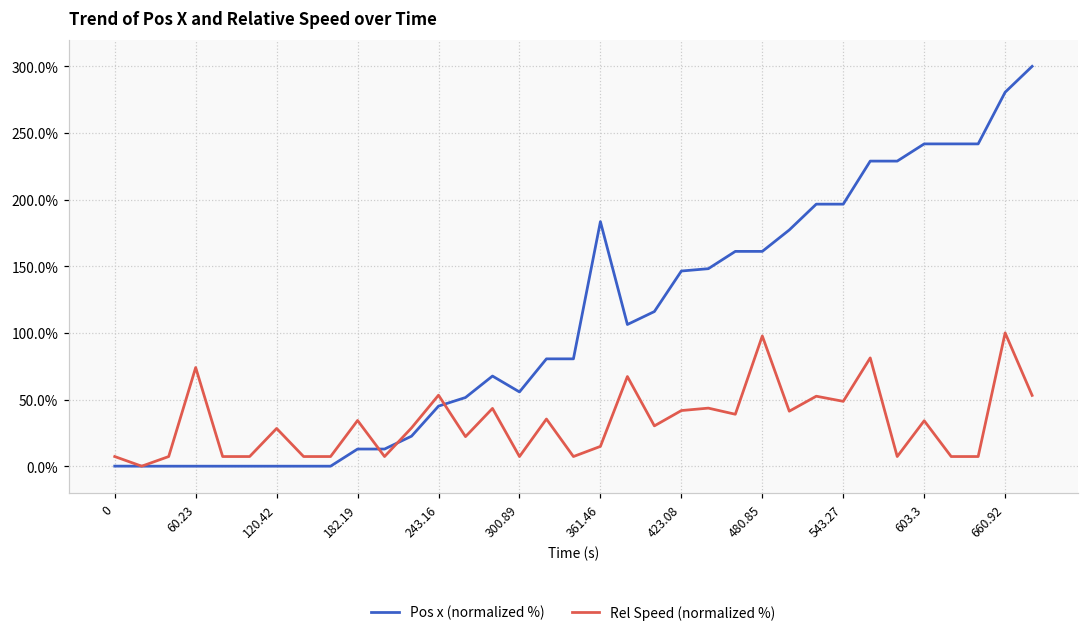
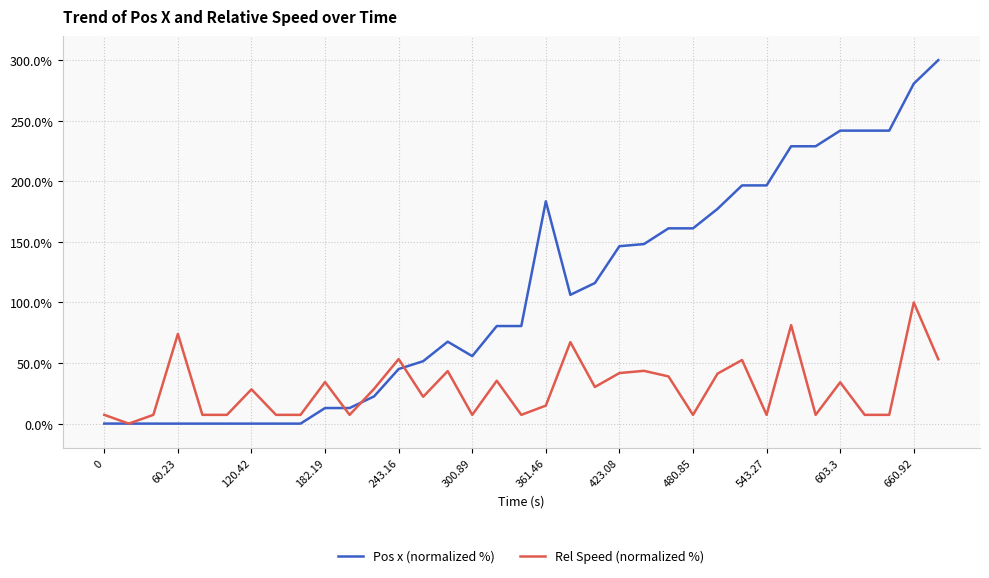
  {
    "Pos x (normalized %)": {
      "0": "0%",
      "60.23": "0%",
      "120.42": "0%",
      "182.19": "13%",
      "243.16": "45%",
      "300.89": "56%",
      "361.46": "183%",
      "423.08": "146%",
      "480.85": "161%",
      "543.27": "197%",
      "603.3": "242%",
      "660.92": "281%"
    },
    "Rel Speed (normalized %)": {
      "0": "7%",
      "60.23": "74%",
      "120.42": "28%",
      "182.19": "34%",
      "243.16": "53%",
      "300.89": "7%",
      "361.46": "15%",
      "423.08": "42%",
-     "480.85": "98%",
-     "543.27": "49%",
+     "480.85": "7%",
+     "543.27": "7%",
      "603.3": "34%",
      "660.92": "100%"
    }
  }
